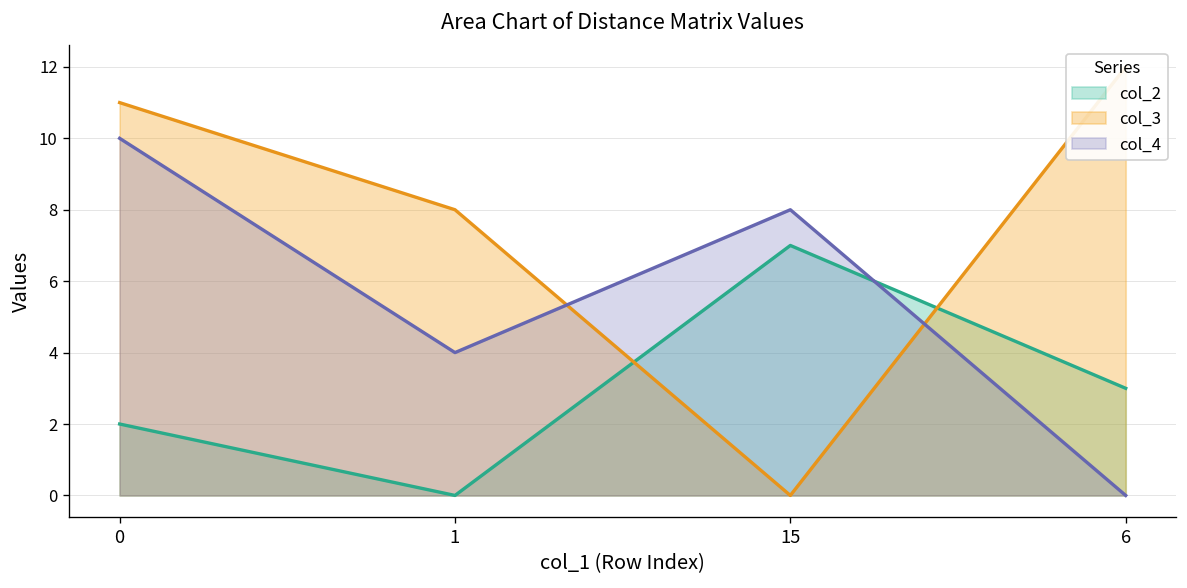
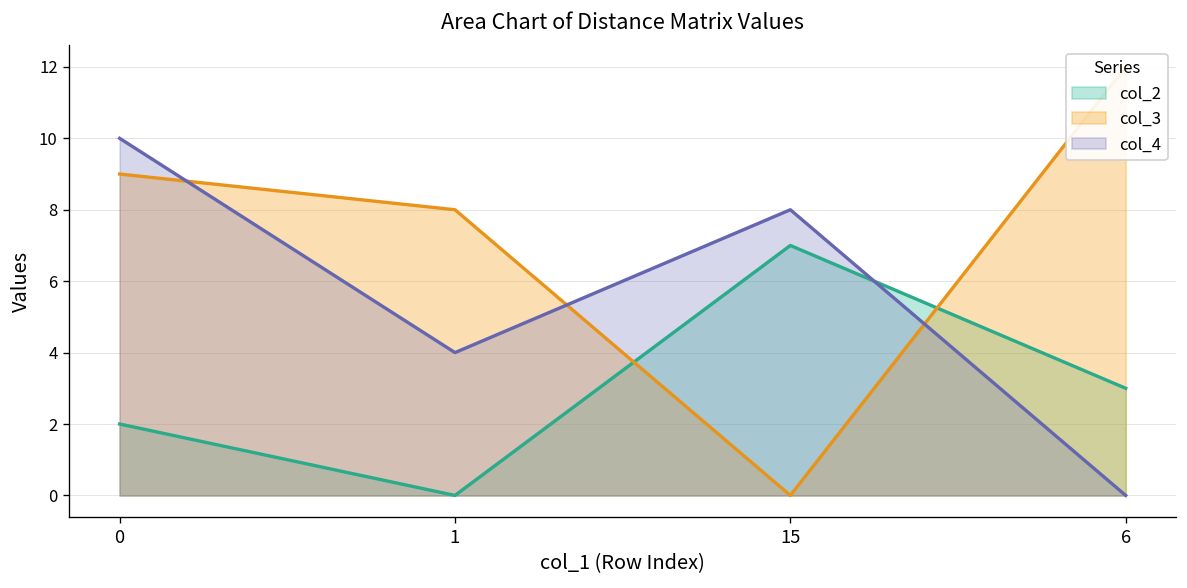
  {
    "col_3": {
-     "0": 11,
+     "0": 9,
      "1": 8,
      "15": 0
    }
  }
